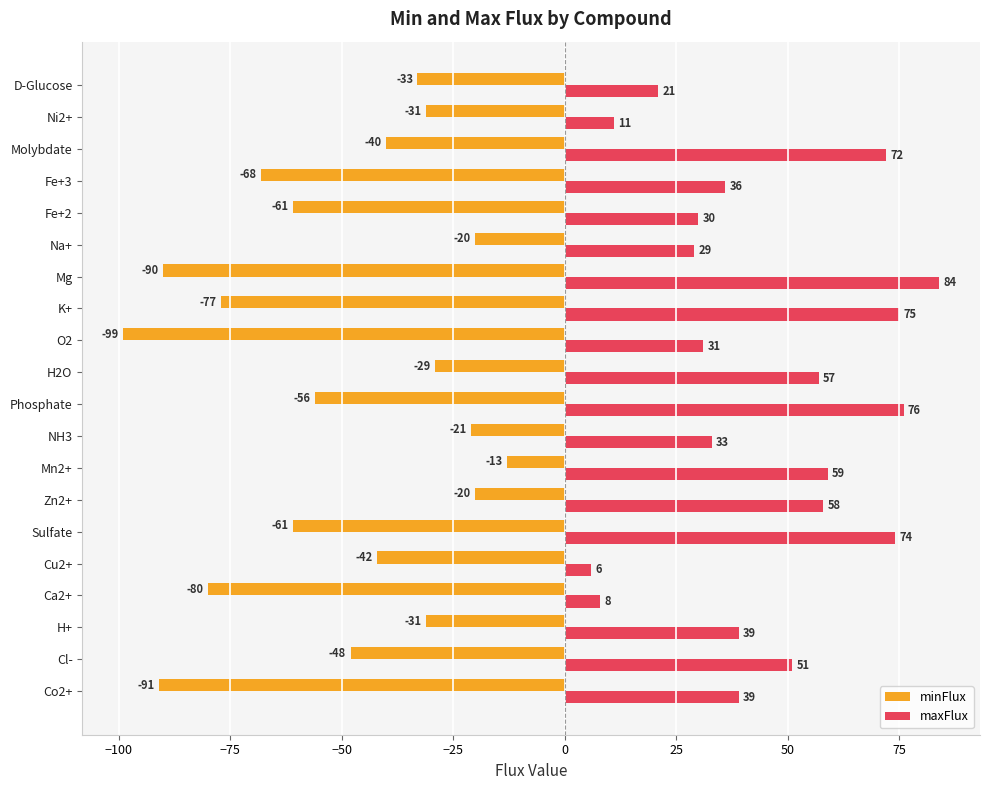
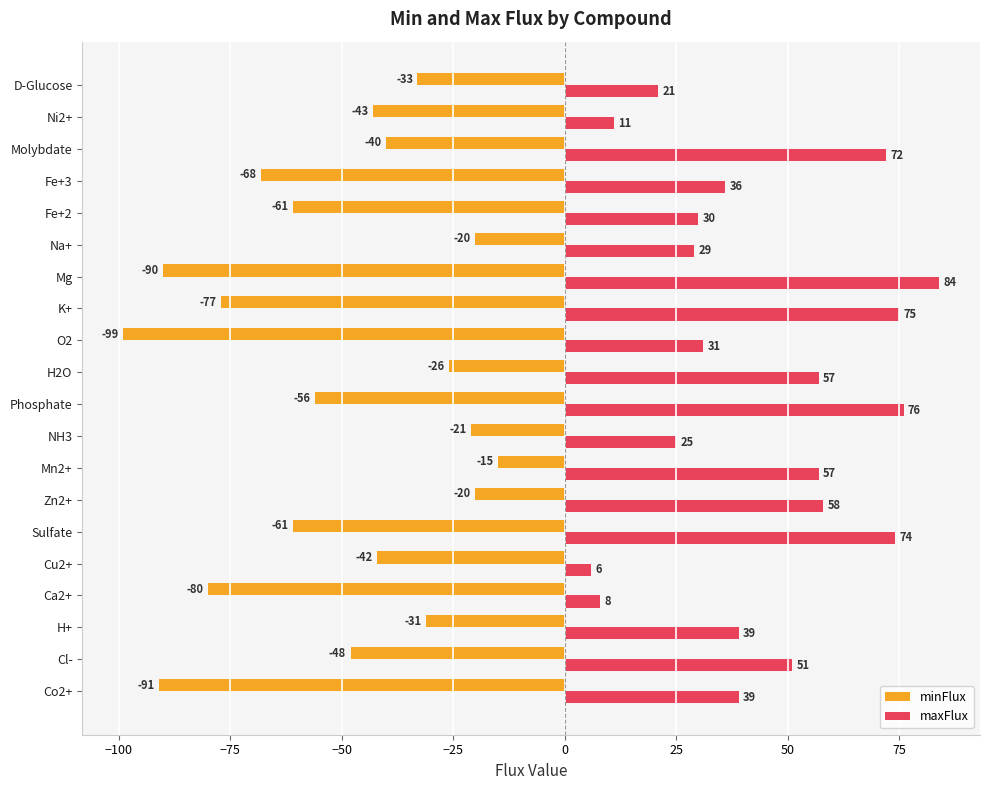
  {
    "minFlux": {
      "D-Glucose": -33,
-     "Ni2+": -31,
+     "Ni2+": -43,
      "Molybdate": -40,
      "Fe+3": -68,
      "Fe+2": -61,
      "Na+": -20,
      "Mg": -90,
      "K+": -77,
      "O2": -99,
-     "H2O": -29,
+     "H2O": -26,
      "Phosphate": -56,
      "NH3": -21,
-     "Mn2+": -13,
+     "Mn2+": -15,
      "Zn2+": -20,
      "Sulfate": -61,
      "Cu2+": -42,
      "Ca2+": -80,
      "H+": -31,
      "Cl-": -48,
      "Co2+": -91
    },
    "maxFlux": {
      "D-Glucose": 21,
      "Ni2+": 11,
      "Molybdate": 72,
      "Fe+3": 36,
      "Fe+2": 30,
      "Na+": 29,
      "Mg": 84,
      "K+": 75,
      "O2": 31,
      "H2O": 57,
      "Phosphate": 76,
-     "NH3": 33,
-     "Mn2+": 59,
+     "NH3": 25,
+     "Mn2+": 57,
      "Zn2+": 58,
      "Sulfate": 74,
      "Cu2+": 6,
      "Ca2+": 8,
      "H+": 39,
      "Cl-": 51,
      "Co2+": 39
    }
  }
